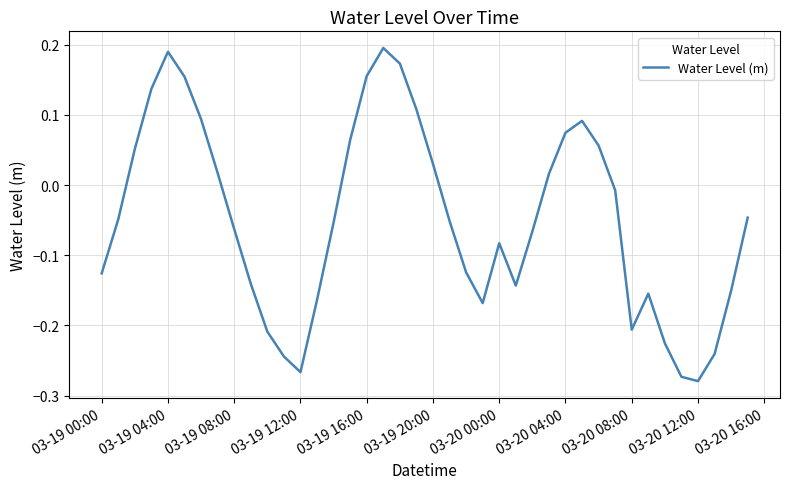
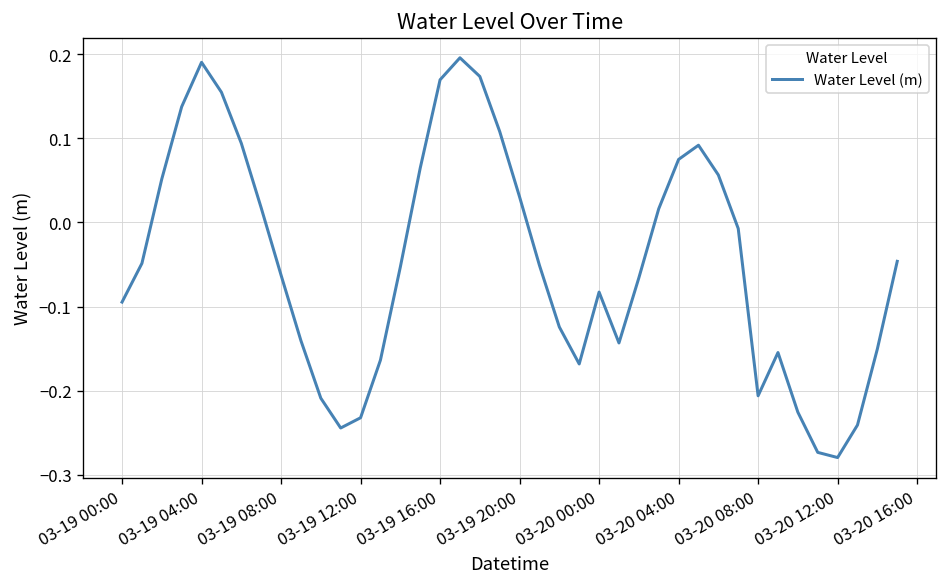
  {
-   "03-19 00:00": -0.13,
+   "03-19 00:00": -0.09,
    "03-19 04:00": 0.19,
    "03-19 08:00": -0.06,
-   "03-19 12:00": -0.27,
-   "03-19 16:00": 0.16,
+   "03-19 12:00": -0.23,
+   "03-19 16:00": 0.17,
    "03-19 20:00": 0.03,
    "03-20 00:00": -0.08,
    "03-20 04:00": 0.07,
    "03-20 08:00": -0.21,
    "03-20 12:00": -0.28
  }
